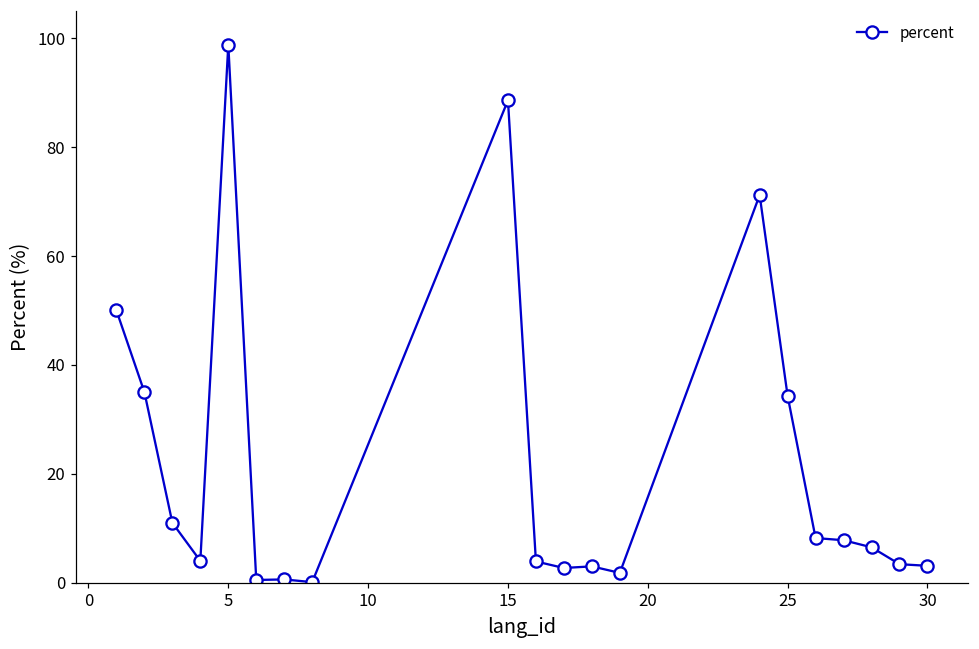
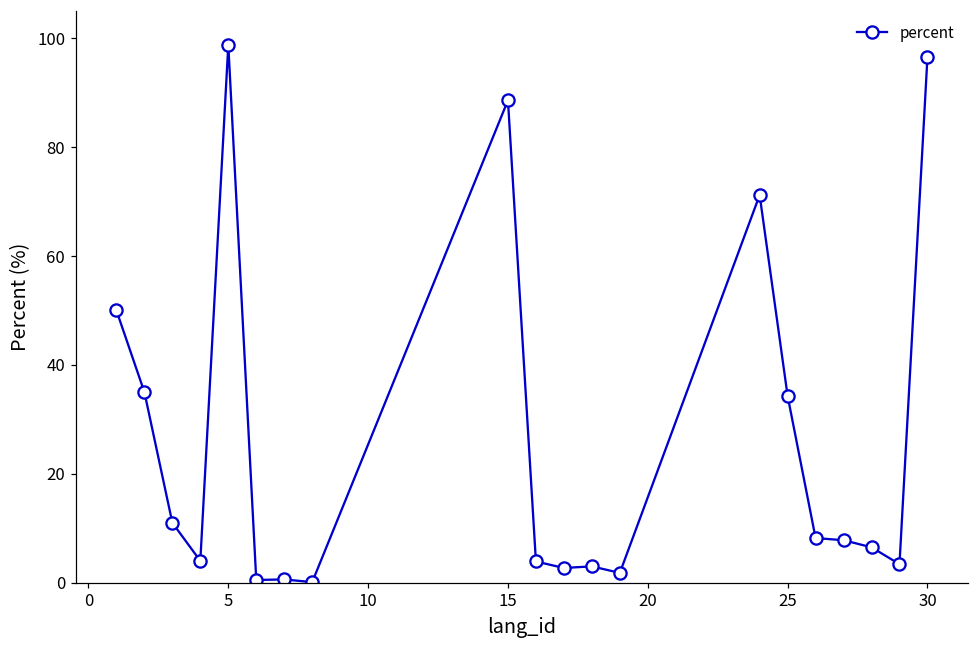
  {
    "5": 99,
    "15": 89,
    "25": 34,
-   "30": 3
+   "30": 97
  }
